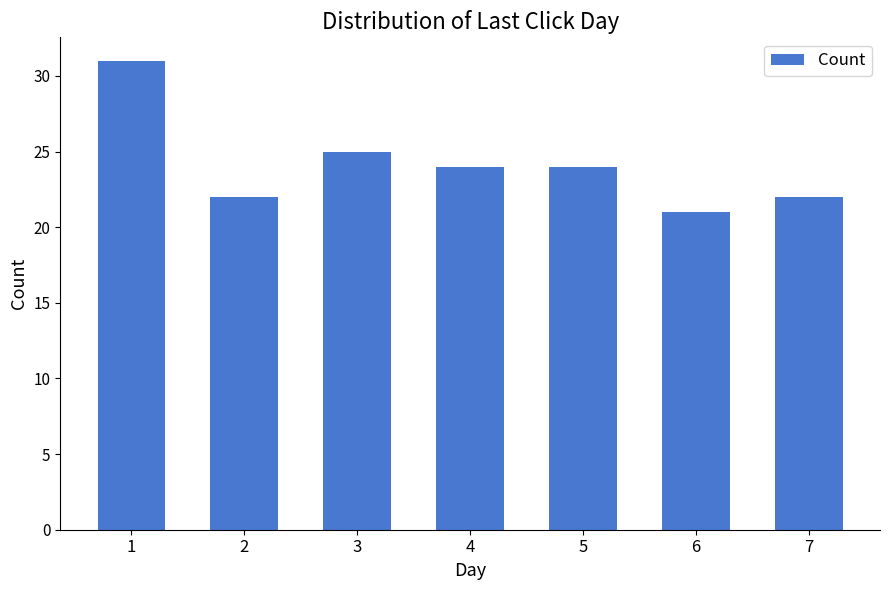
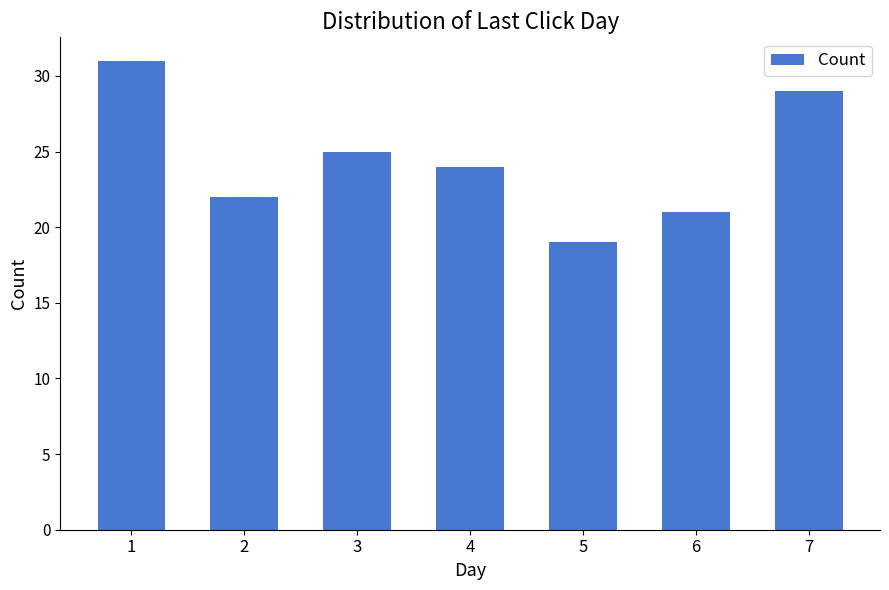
  {
    "1": 31,
    "2": 22,
    "3": 25,
    "4": 24,
-   "5": 24,
+   "5": 19,
    "6": 21,
-   "7": 22
+   "7": 29
  }
